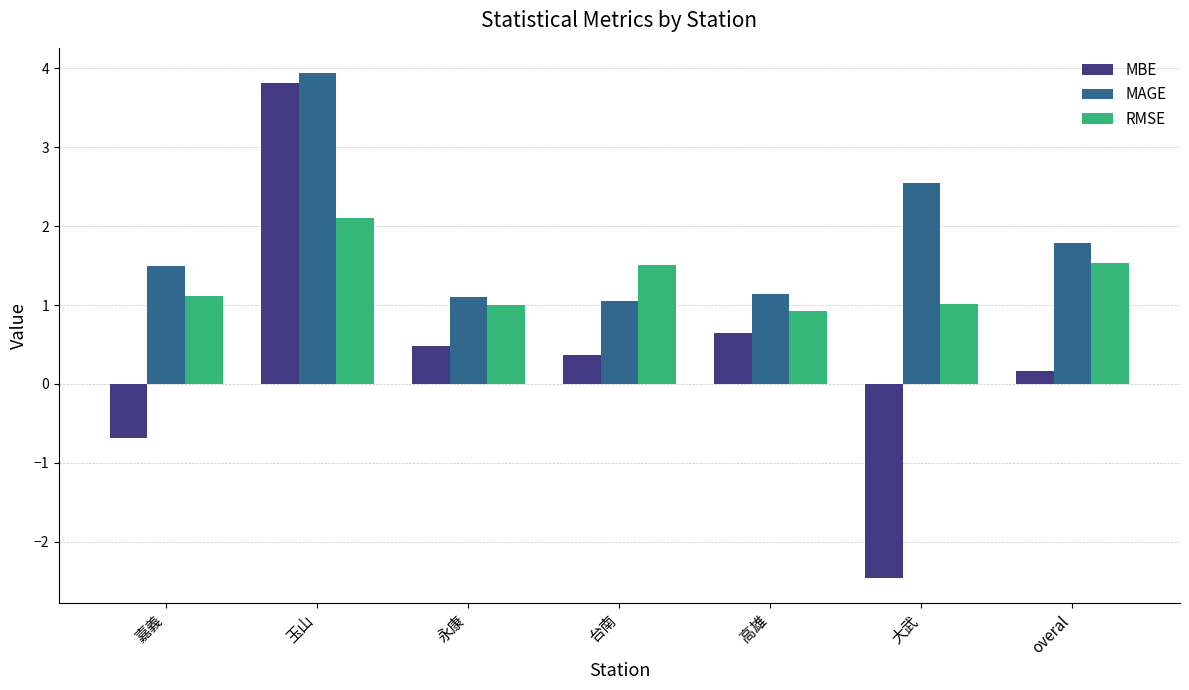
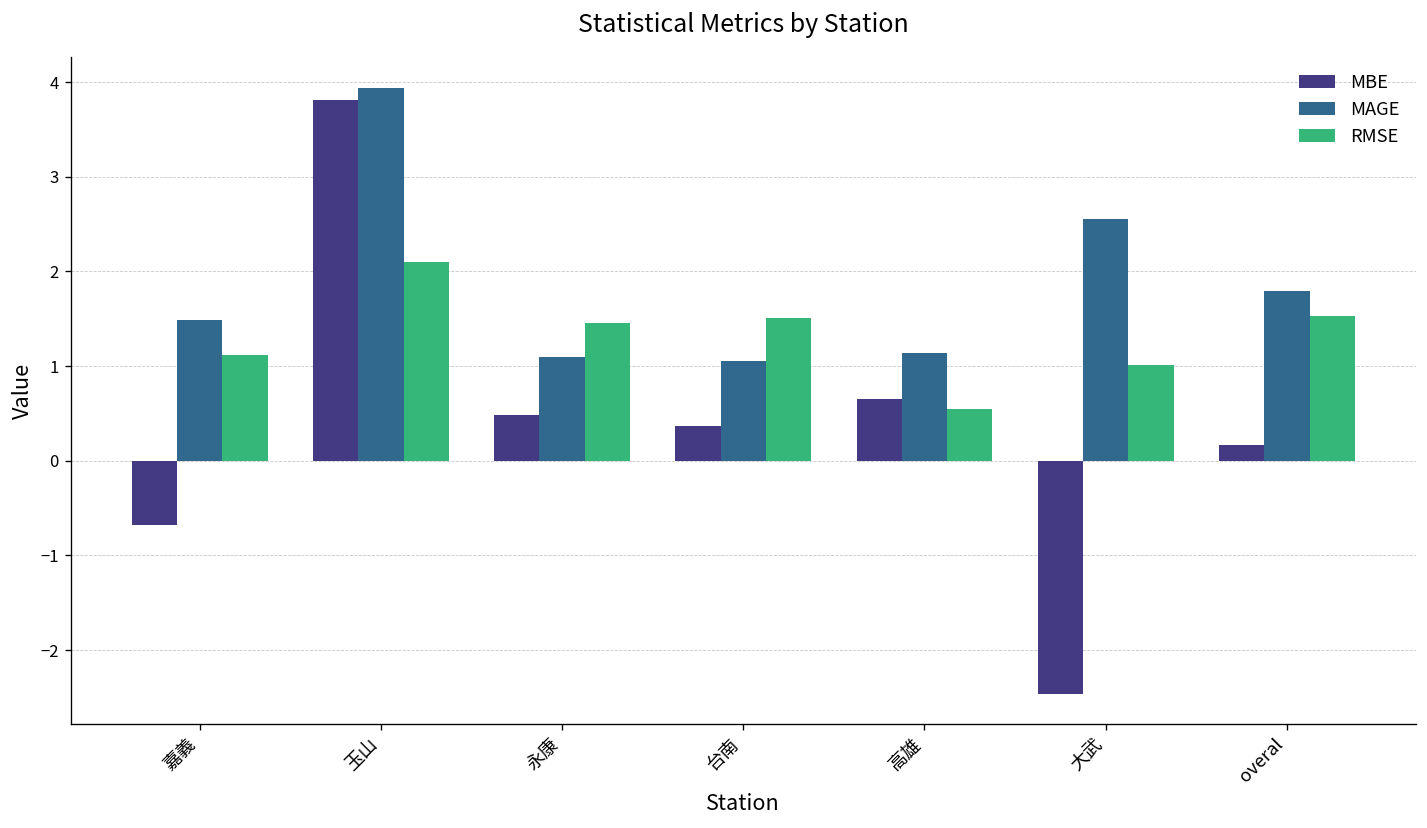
  {
    "RMSE": {
      "嘉義": 1.1,
      "玉山": 2.1,
-     "永康": 1.0,
+     "永康": 1.5,
      "台南": 1.5,
-     "高雄": 0.9,
+     "高雄": 0.6,
      "大武": 1.0,
      "overal": 1.5
    }
  }
